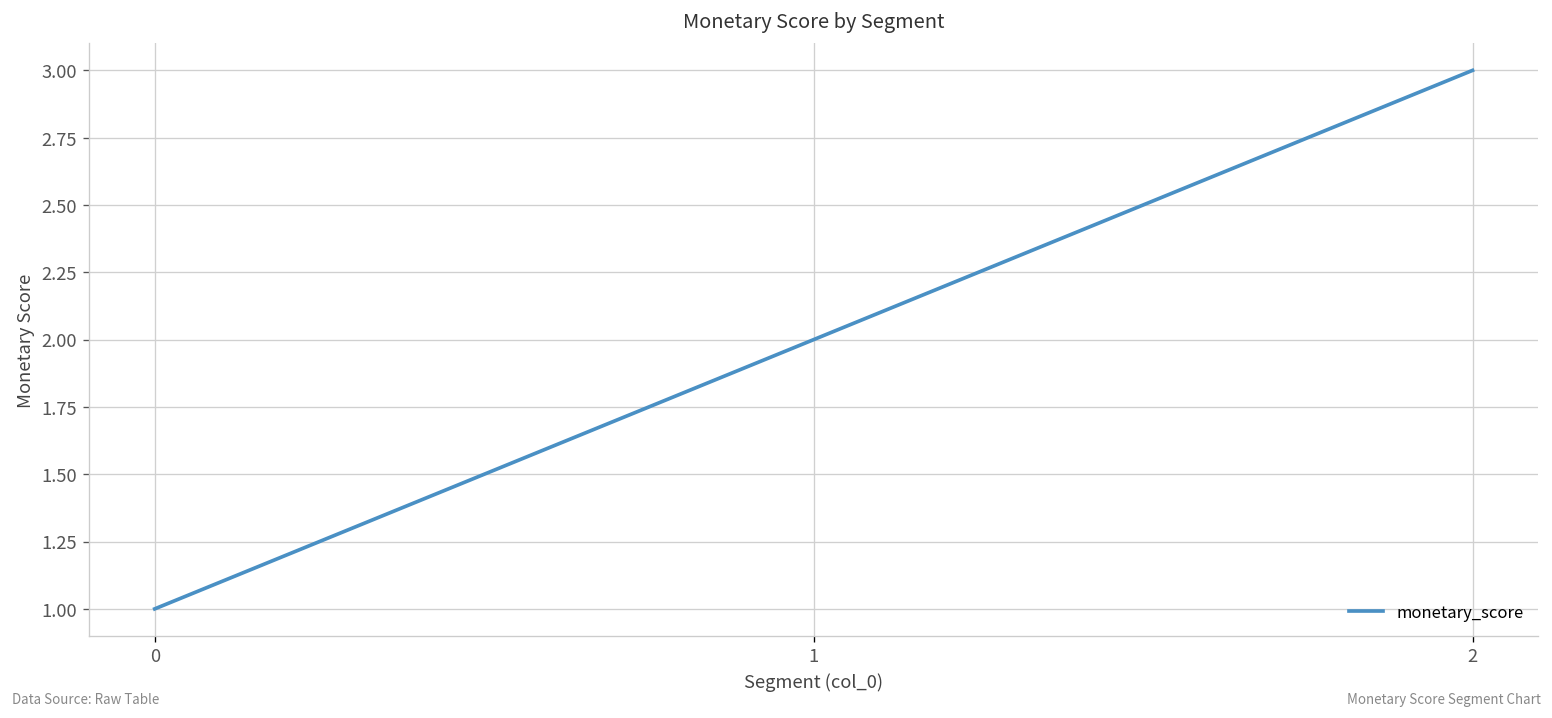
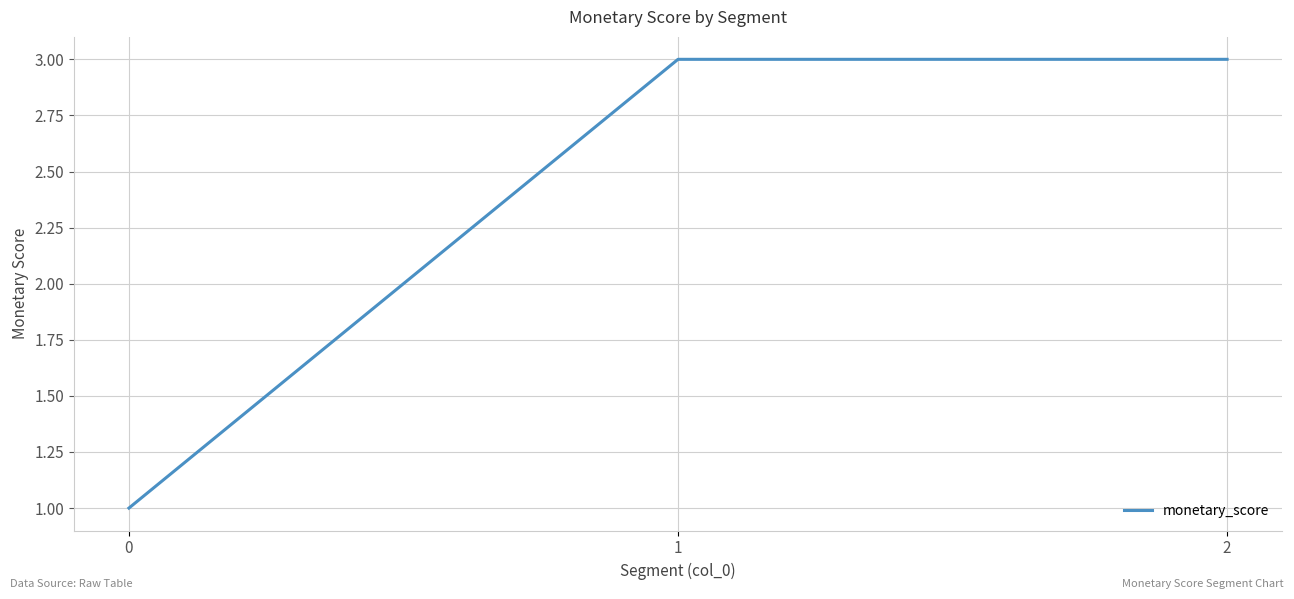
  {
    "0": 1,
-   "1": 2,
+   "1": 3,
    "2": 3
  }
